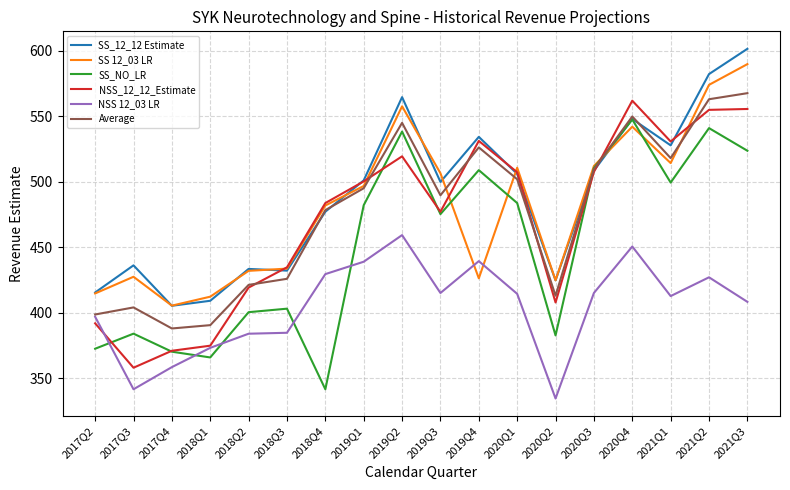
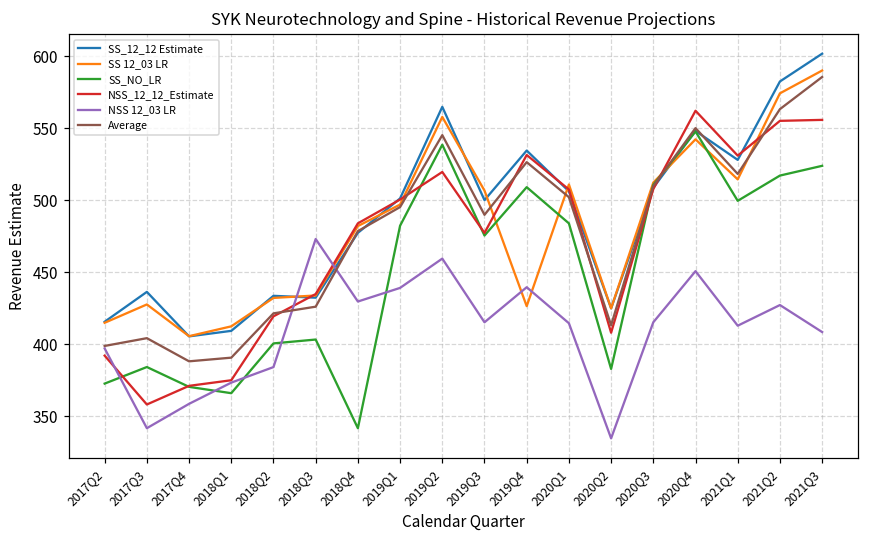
  {
    "SS_12_12 Estimate": {
      "2017Q3": 436,
      "2018Q1": 409,
      "2019Q2": 565,
      "2019Q3": 500,
      "2019Q4": 534,
      "2021Q1": 528,
      "2021Q2": 582,
      "2021Q3": 602
    },
    "SS 12_03 LR": {
      "2017Q3": 428,
      "2018Q1": 412,
      "2019Q2": 558,
      "2019Q3": 507,
      "2019Q4": 426,
      "2020Q1": 511,
      "2020Q4": 542,
      "2021Q1": 514,
      "2021Q2": 574,
      "2021Q3": 590
    },
    "SS_NO_LR": {
      "2017Q2": 373,
      "2017Q3": 384,
      "2018Q1": 366,
      "2018Q2": 400,
      "2018Q3": 403,
      "2018Q4": 342,
      "2019Q1": 482,
      "2019Q2": 538,
      "2019Q4": 509,
      "2020Q1": 484,
      "2020Q2": 383,
      "2021Q1": 499,
-     "2021Q2": 541,
+     "2021Q2": 517,
      "2021Q3": 524
    },
    "NSS_12_12_Estimate": {
      "2017Q2": 392,
      "2017Q3": 358,
      "2018Q2": 419,
      "2019Q2": 520,
      "2019Q4": 531,
      "2020Q2": 408,
      "2020Q4": 562,
      "2021Q1": 531,
      "2021Q2": 555,
      "2021Q3": 556
    },
    "NSS 12_03 LR": {
      "2017Q3": 342,
      "2017Q4": 359,
      "2018Q2": 384,
-     "2018Q3": 385,
+     "2018Q3": 473,
      "2018Q4": 430,
      "2019Q1": 439,
      "2019Q2": 459,
      "2019Q3": 415,
      "2019Q4": 439,
      "2020Q1": 414,
      "2020Q2": 335,
      "2020Q3": 415,
      "2020Q4": 451,
      "2021Q1": 413,
      "2021Q2": 427,
      "2021Q3": 408
    },
    "Average": {
      "2017Q3": 404,
      "2017Q4": 388,
      "2018Q1": 391,
      "2018Q2": 421,
      "2018Q3": 426,
      "2019Q2": 545,
      "2019Q3": 490,
      "2019Q4": 526,
      "2020Q1": 502,
      "2020Q2": 413,
      "2021Q1": 518,
      "2021Q2": 563,
-     "2021Q3": 568
+     "2021Q3": 585
    }
  }
